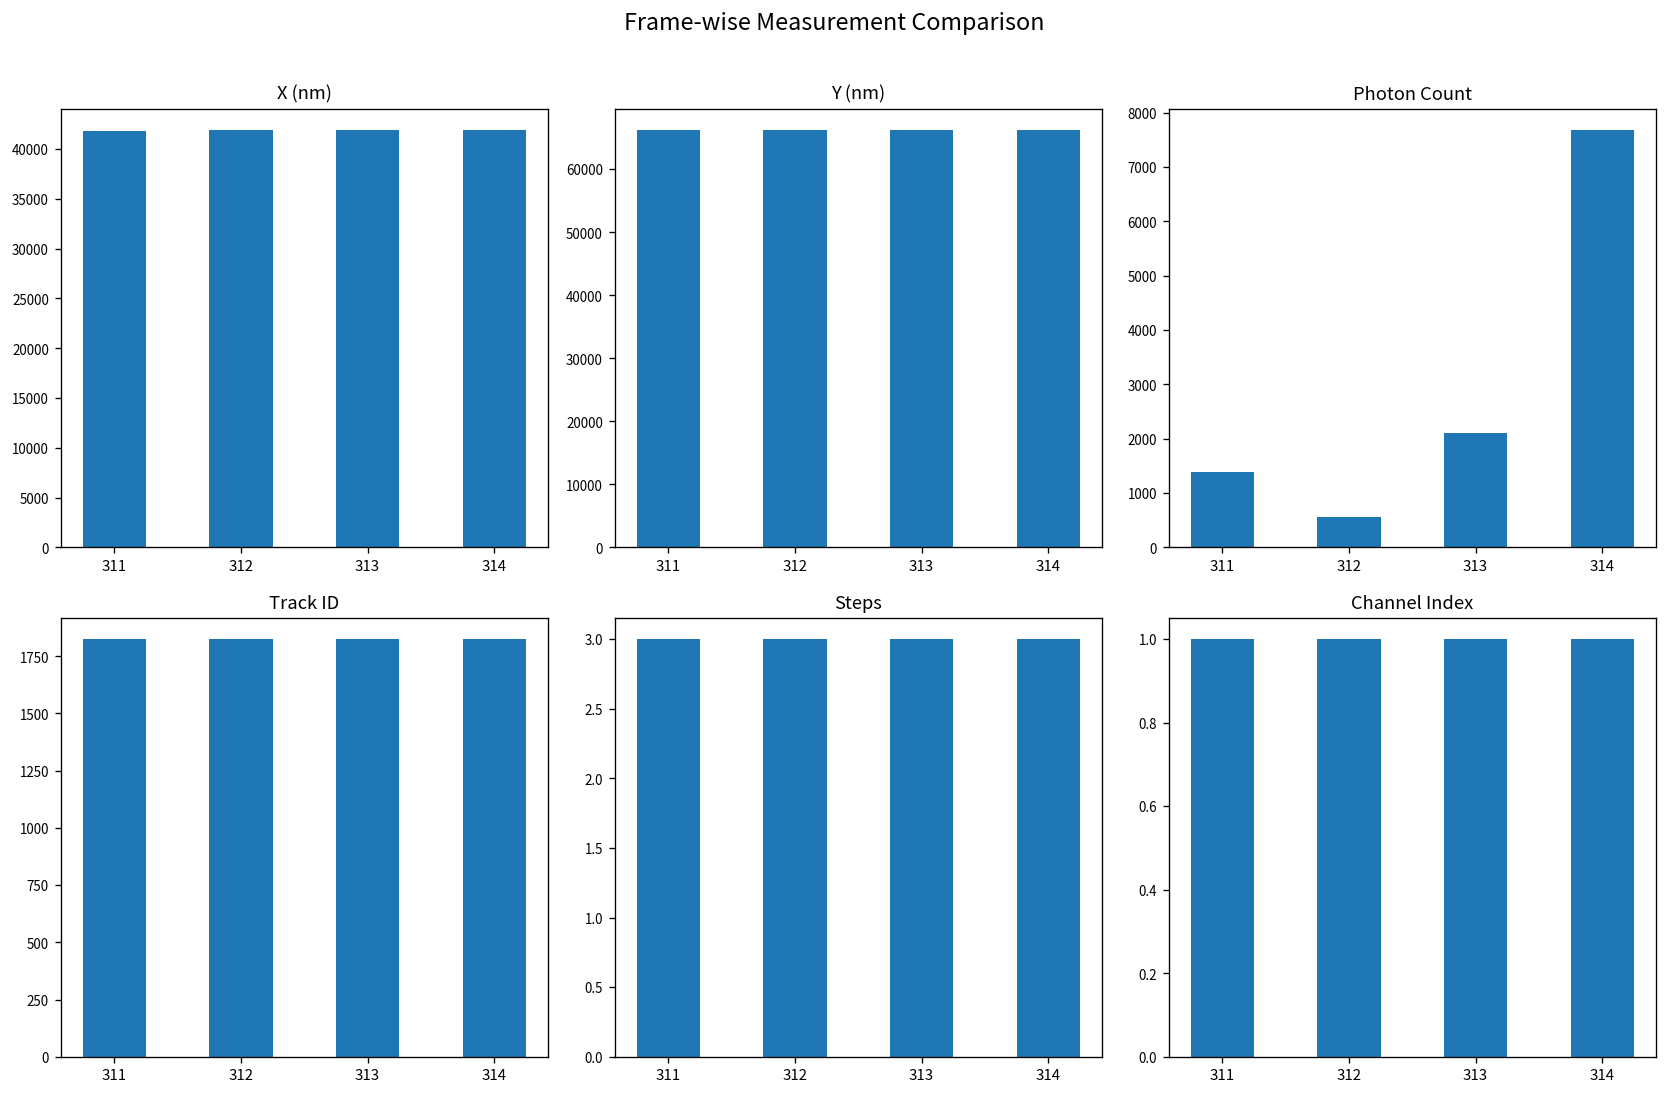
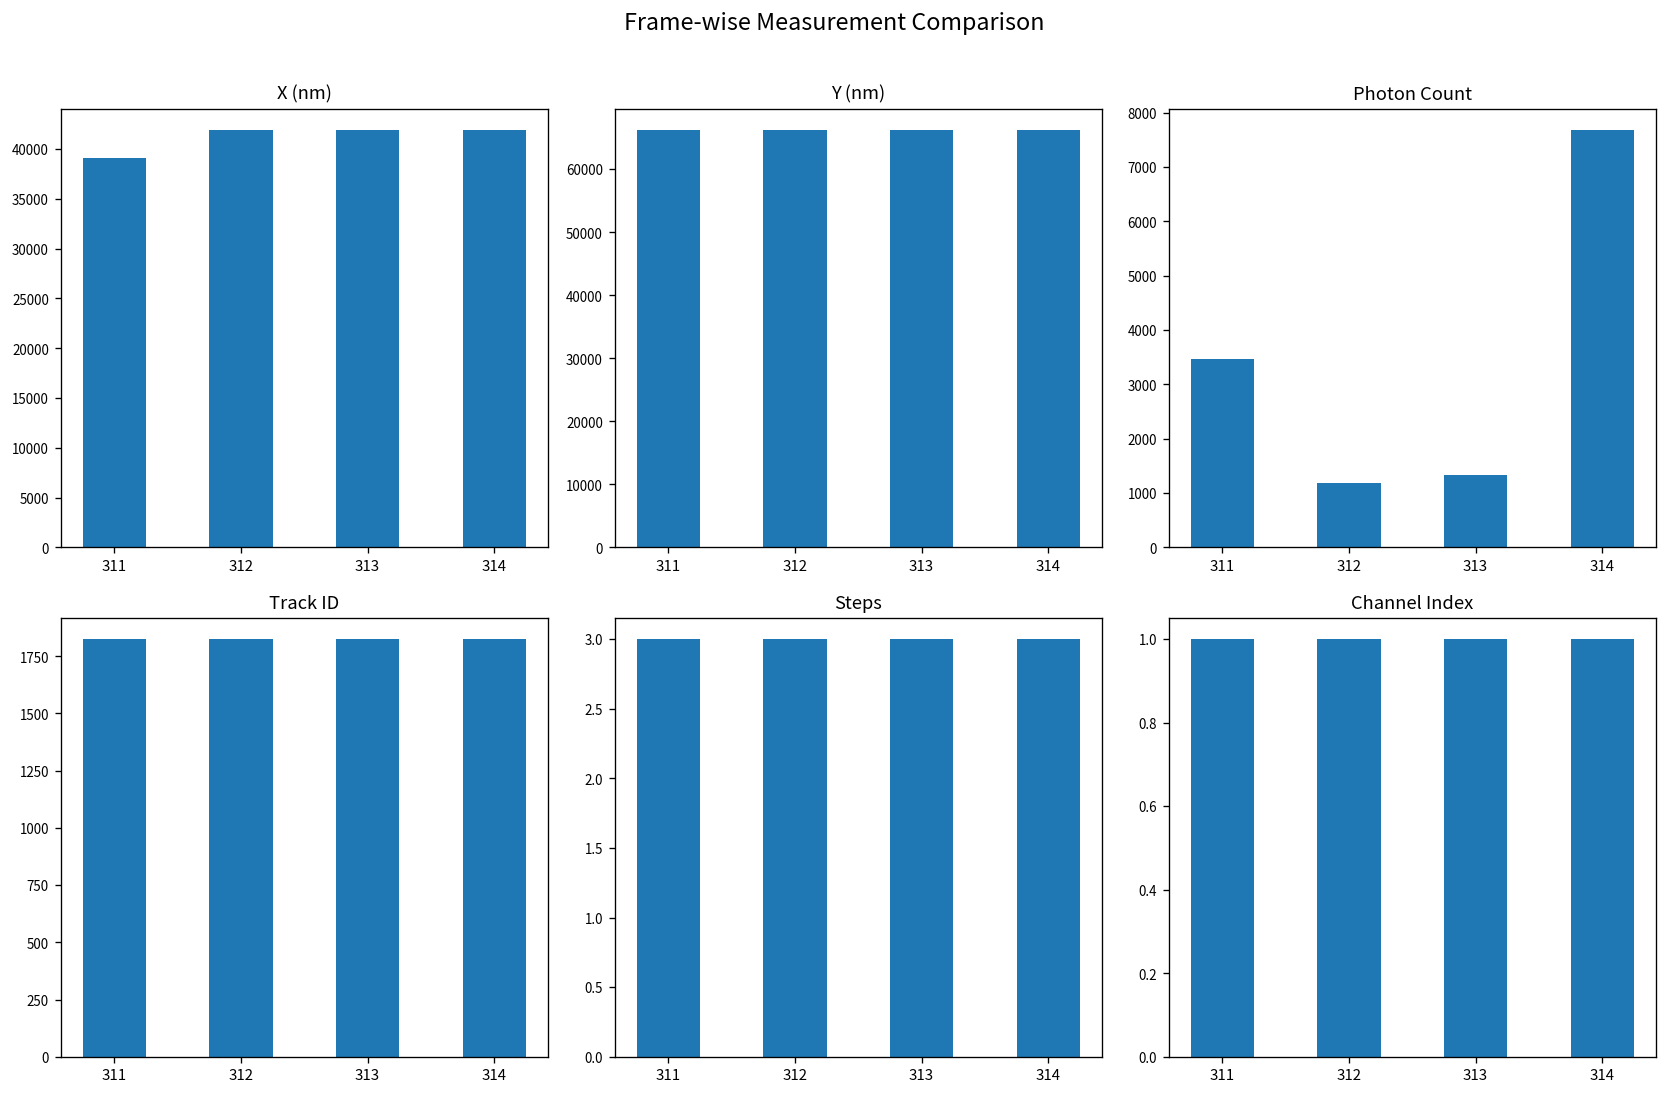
  {
    "X (nm)": {
-     "311": 42000,
+     "311": 39000,
      "312": 42000,
      "313": 42000,
      "314": 42000
    },
    "Y (nm)": {
      "311": 66000,
      "312": 66000,
      "313": 66000,
      "314": 66000
    },
    "Photon Count": {
-     "311": 1400,
-     "312": 600,
-     "313": 2100,
+     "311": 3500,
+     "312": 1200,
+     "313": 1300,
      "314": 7700
    },
    "Track ID": {
      "311": 1830,
      "312": 1830,
      "313": 1830,
      "314": 1830
    },
    "Steps": {
      "311": 3.00,
      "312": 3.00,
      "313": 3.00,
      "314": 3.00
    },
    "Channel Index": {
      "311": 1.00,
      "312": 1.00,
      "313": 1.00,
      "314": 1.00
    }
  }
